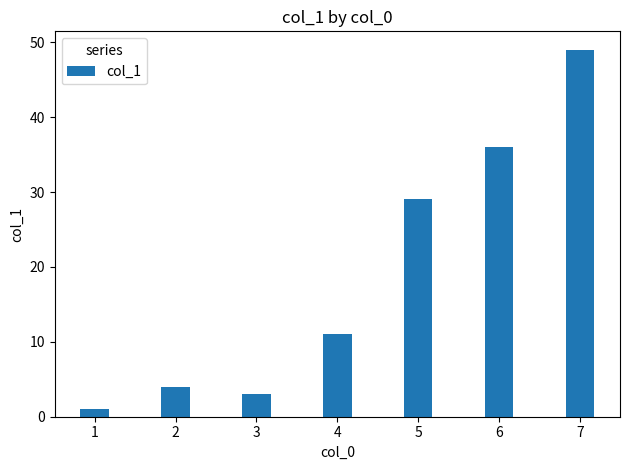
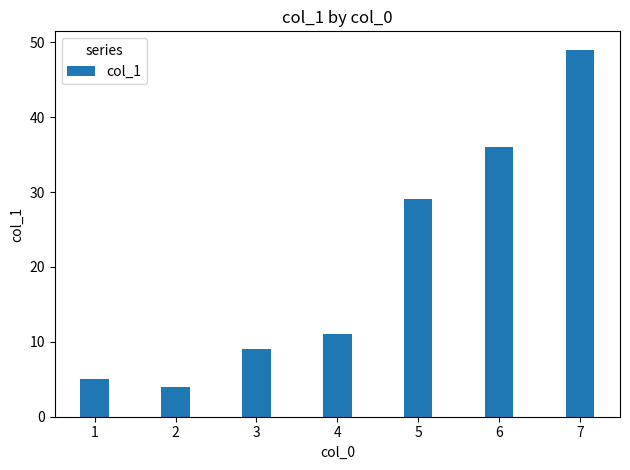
  {
-   "1": 1,
+   "1": 5,
    "2": 4,
-   "3": 3,
+   "3": 9,
    "4": 11,
    "5": 29,
    "6": 36,
    "7": 49
  }
